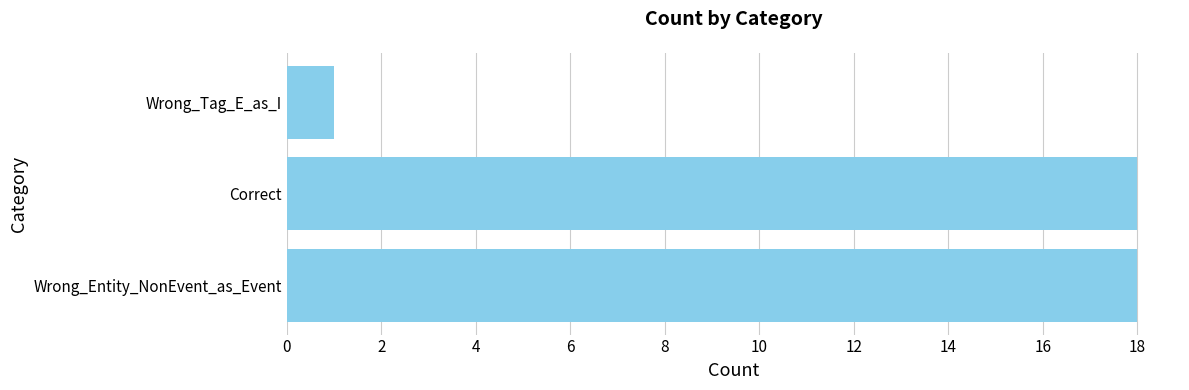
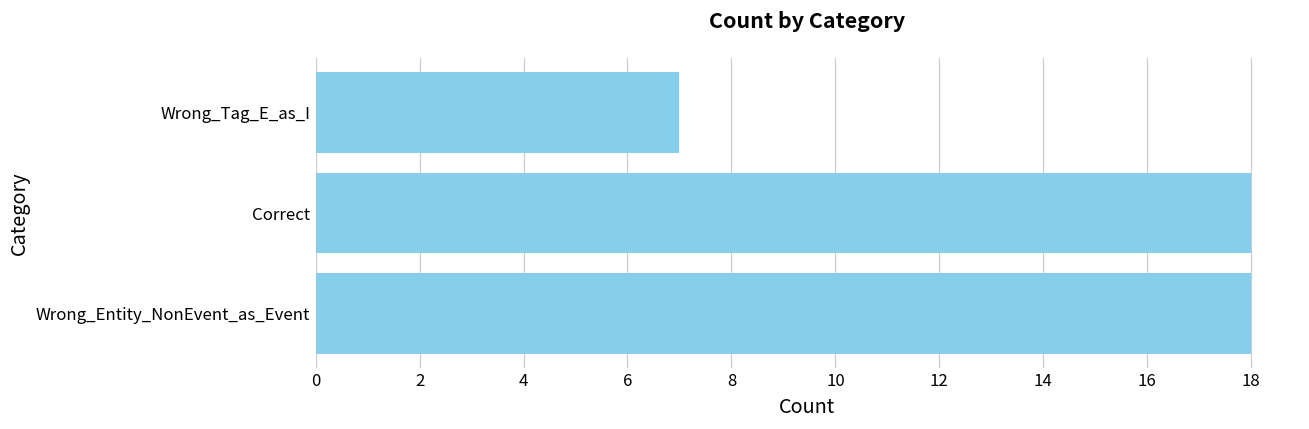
  {
-   "Wrong_Tag_E_as_I": 1,
+   "Wrong_Tag_E_as_I": 7,
    "Correct": 18,
    "Wrong_Entity_NonEvent_as_Event": 18
  }
